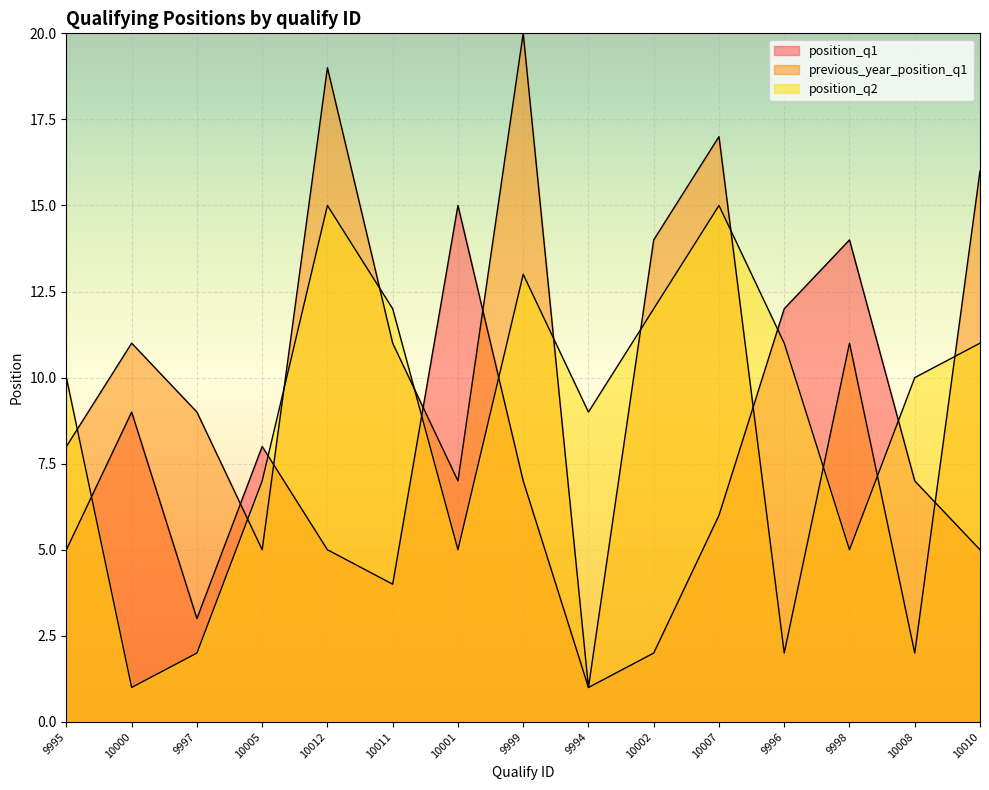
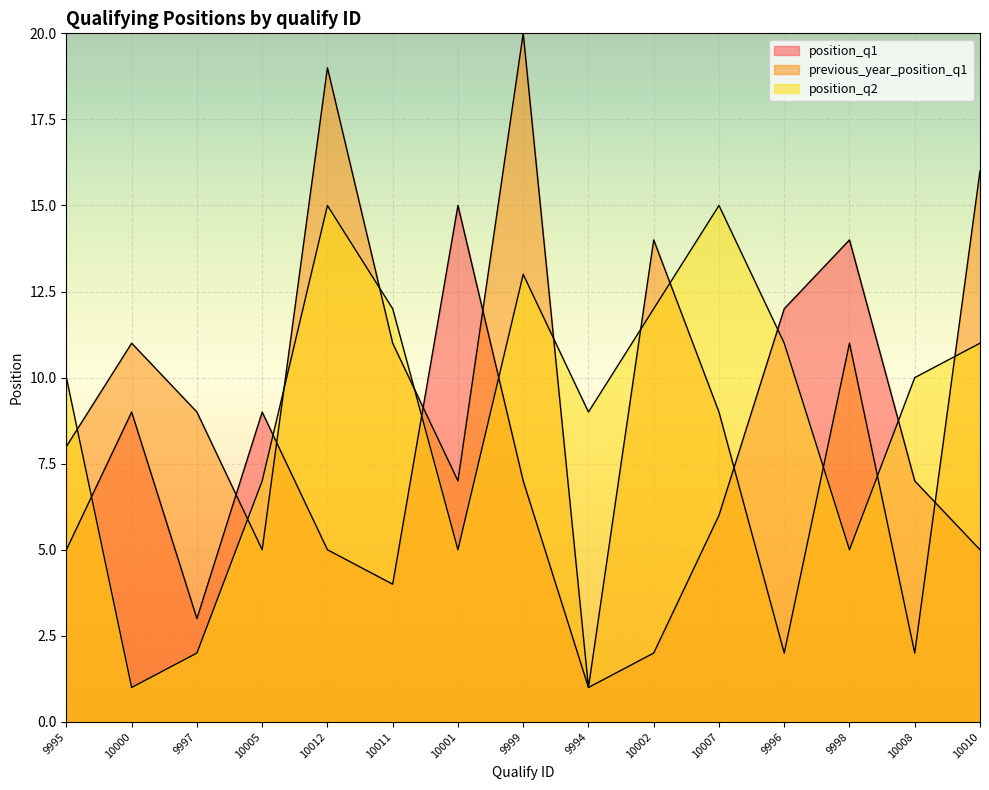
  {
    "position_q1": {
      "9995": 5,
      "10000": 9,
      "9997": 3,
-     "10005": 8,
+     "10005": 9,
      "10012": 5,
      "10011": 4,
      "10001": 15,
      "9999": 7,
      "10002": 2,
      "10007": 6,
      "9996": 12,
      "9998": 14,
      "10008": 7,
      "10010": 5
    },
    "previous_year_position_q1": {
      "9995": 8,
      "10000": 11,
      "9997": 9,
      "10005": 5,
      "10012": 19,
      "10011": 11,
      "10001": 7,
      "9999": 20,
      "10002": 14,
-     "10007": 17,
+     "10007": 9,
      "9996": 2,
      "9998": 11,
      "10008": 2,
      "10010": 16
    },
    "position_q2": {
      "9995": 10,
      "10000": 1,
      "9997": 2,
      "10005": 7,
      "10012": 15,
      "10011": 12,
      "10001": 5,
      "9999": 13,
      "9994": 9,
      "10002": 12,
      "10007": 15,
      "9996": 11,
      "9998": 5,
      "10008": 10,
      "10010": 11
    }
  }
